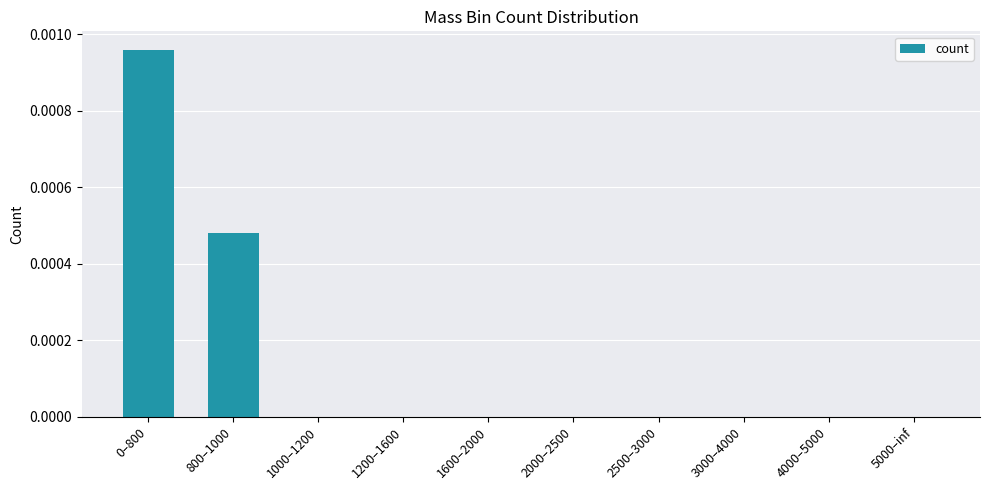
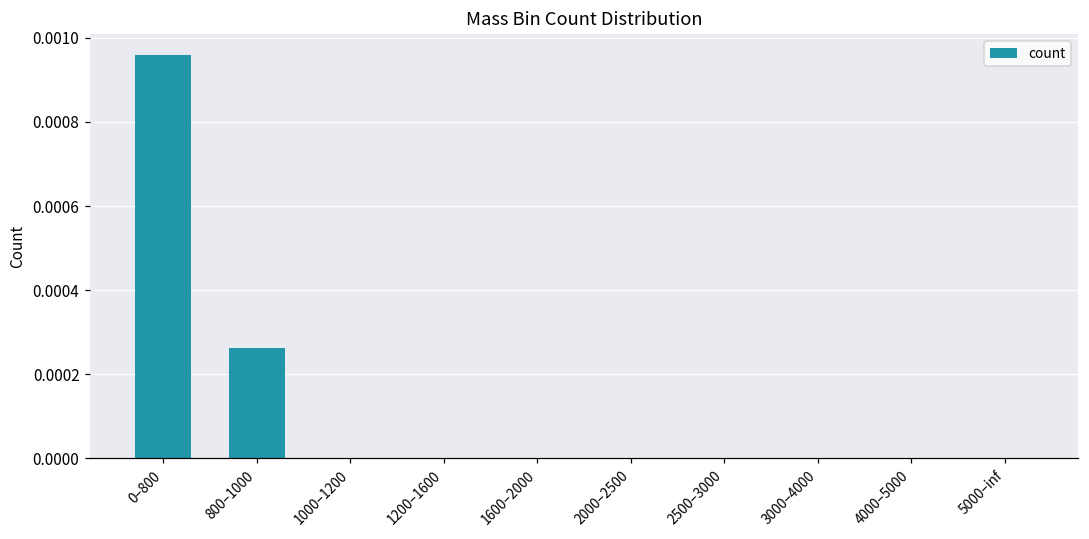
  {
    "0–800": 0.00096,
-   "800–1000": 0.00048,
+   "800–1000": 0.00026,
    "1000–1200": 0.00000,
    "1200–1600": 0.00000,
    "1600–2000": 0.00000,
    "2000–2500": 0.00000,
    "2500–3000": 0.00000,
    "3000–4000": 0.00000,
    "4000–5000": 0.00000,
    "5000–inf": 0.00000
  }
